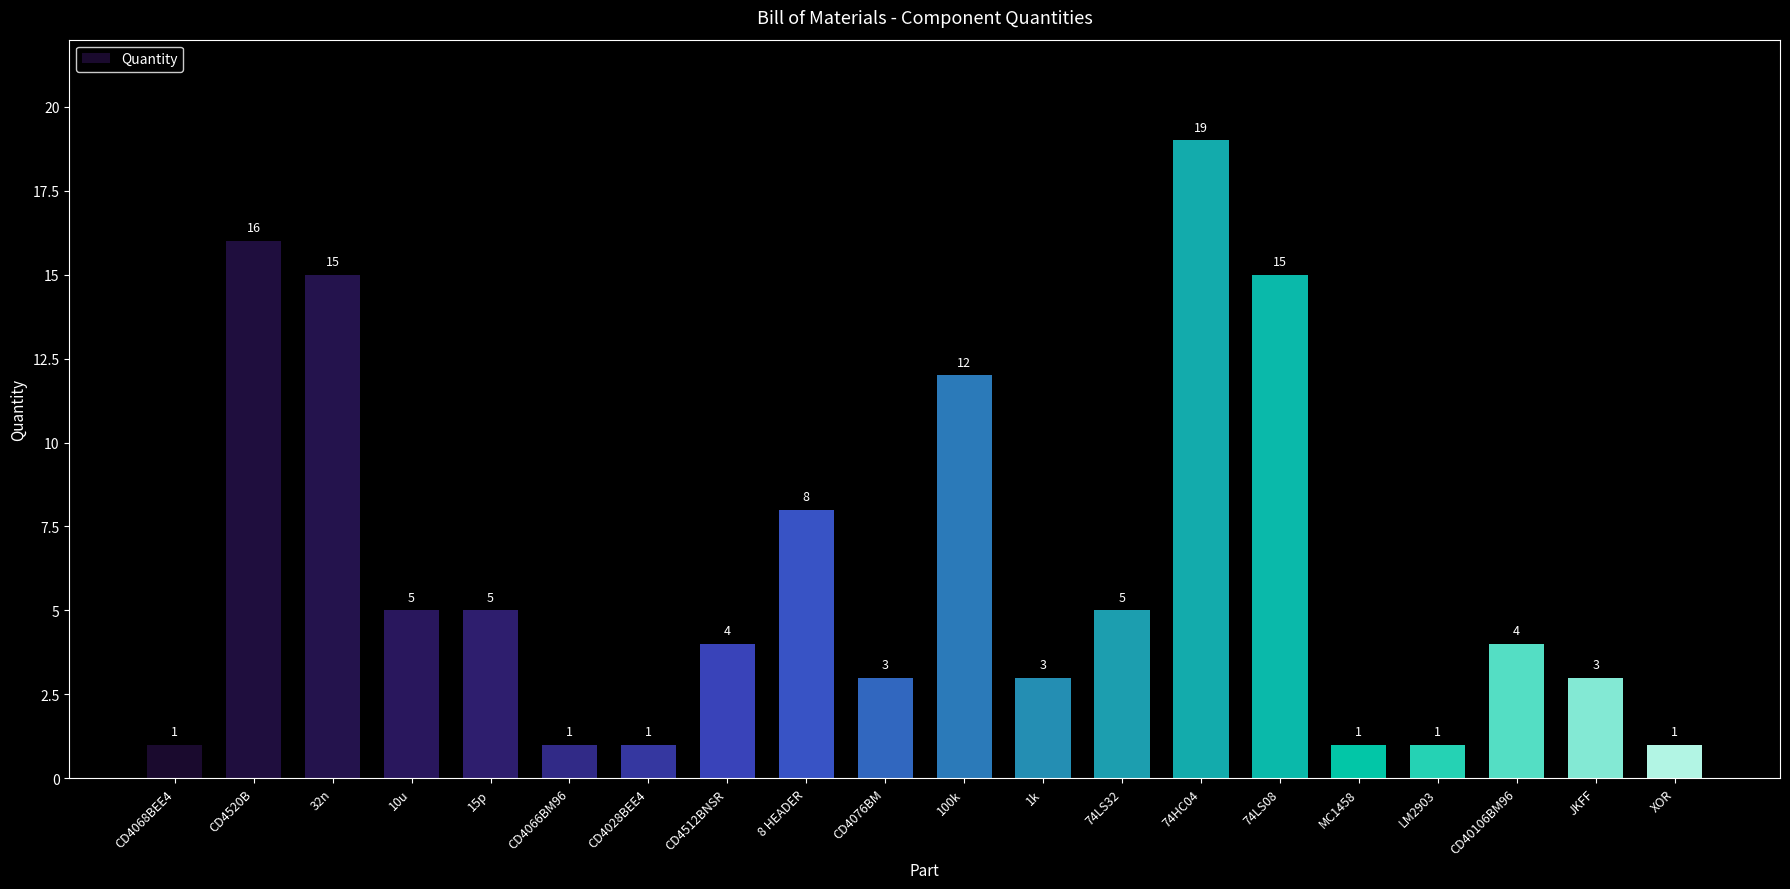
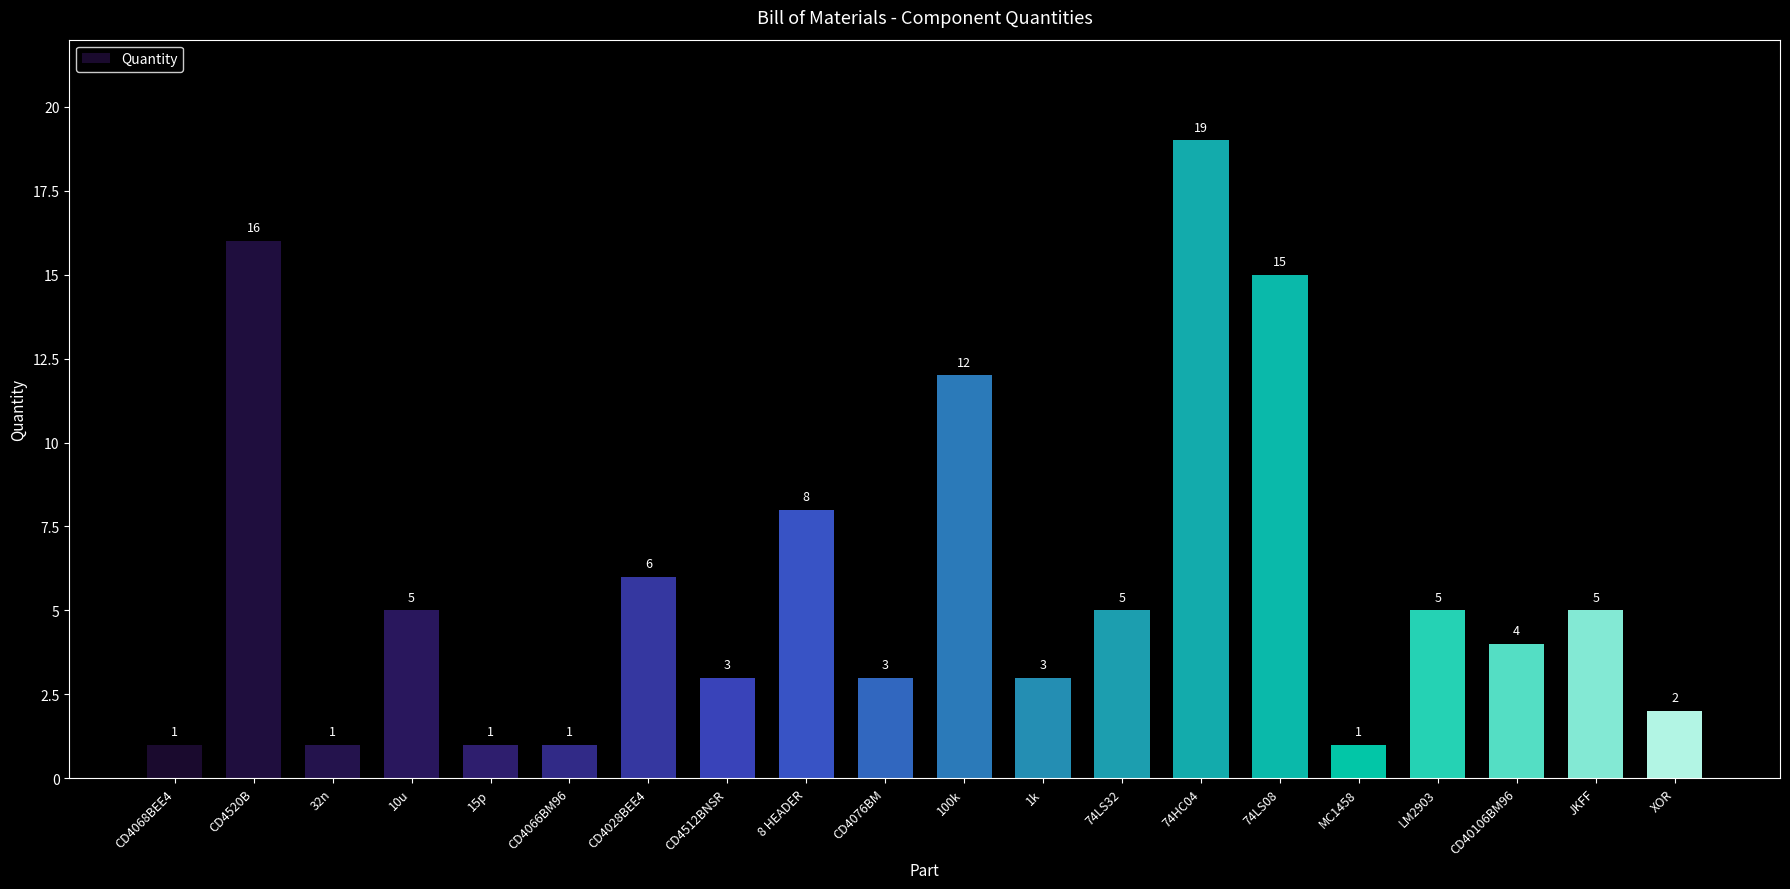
  {
    "CD4068BEE4": 1,
    "CD4520B": 16,
-   "32n": 15,
+   "32n": 1,
    "10u": 5,
-   "15p": 5,
+   "15p": 1,
    "CD4066BM96": 1,
-   "CD4028BEE4": 1,
-   "CD4512BNSR": 4,
+   "CD4028BEE4": 6,
+   "CD4512BNSR": 3,
    "8 HEADER": 8,
    "CD4076BM": 3,
    "100k": 12,
    "1k": 3,
    "74LS32": 5,
    "74HC04": 19,
    "74LS08": 15,
    "MC1458": 1,
-   "LM2903": 1,
+   "LM2903": 5,
    "CD40106BM96": 4,
-   "JKFF": 3,
-   "XOR": 1
+   "JKFF": 5,
+   "XOR": 2
  }
